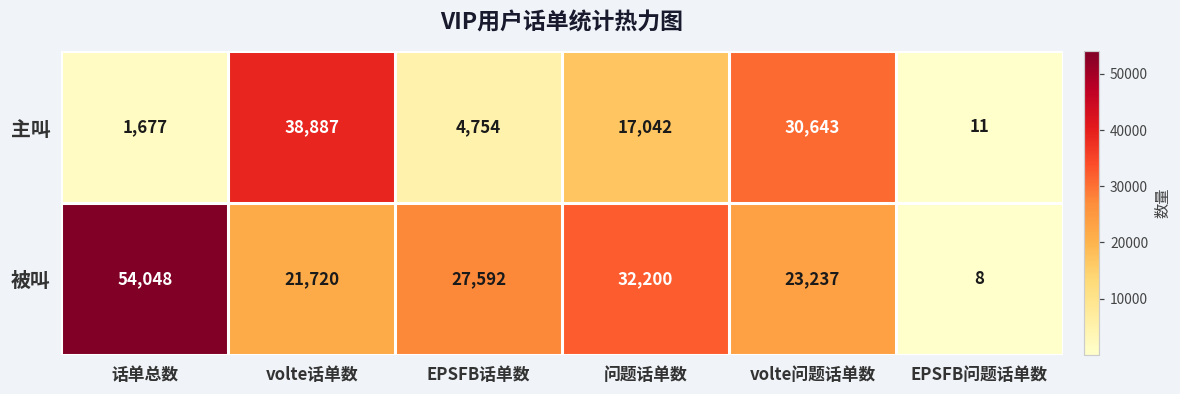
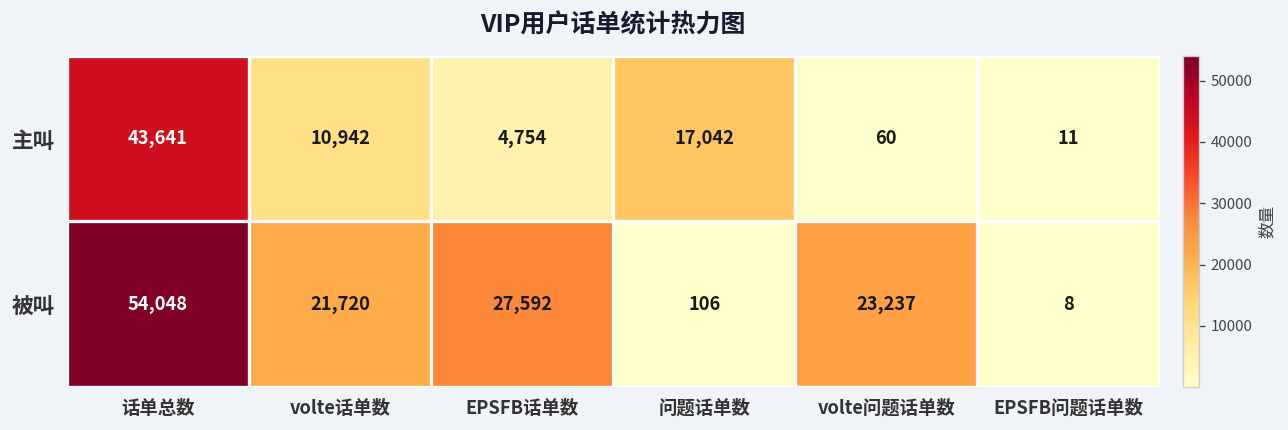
  {
    "主叫": {
-     "话单总数": "1,677",
-     "volte话单数": "38,887",
+     "话单总数": "43,641",
+     "volte话单数": "10,942",
      "EPSFB话单数": "4,754",
      "问题话单数": "17,042",
-     "volte问题话单数": "30,643",
+     "volte问题话单数": "60",
      "EPSFB问题话单数": "11"
    },
    "被叫": {
      "话单总数": "54,048",
      "volte话单数": "21,720",
      "EPSFB话单数": "27,592",
-     "问题话单数": "32,200",
+     "问题话单数": "106",
      "volte问题话单数": "23,237",
      "EPSFB问题话单数": "8"
    }
  }
